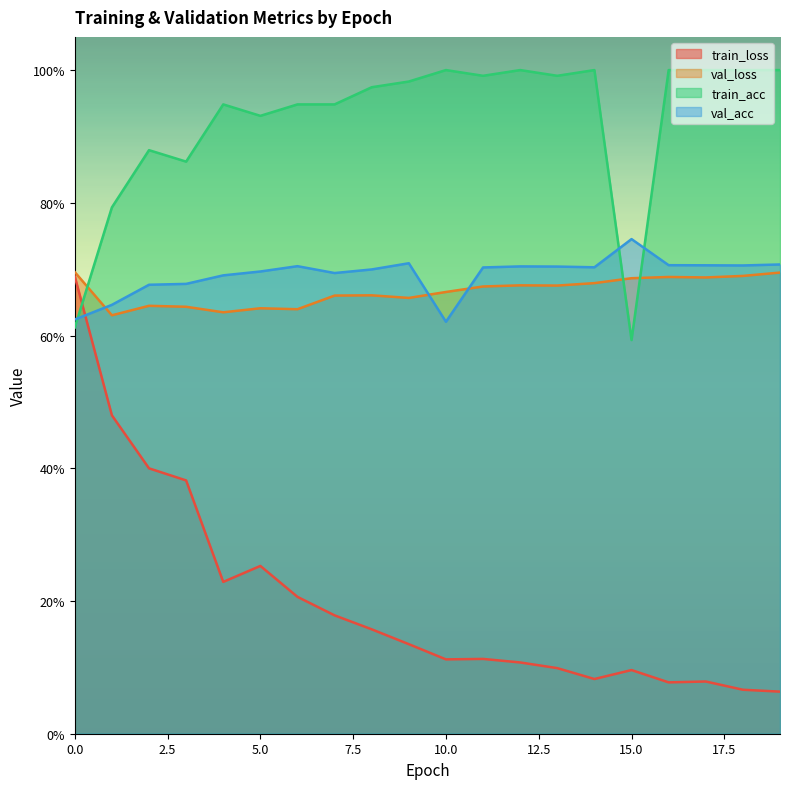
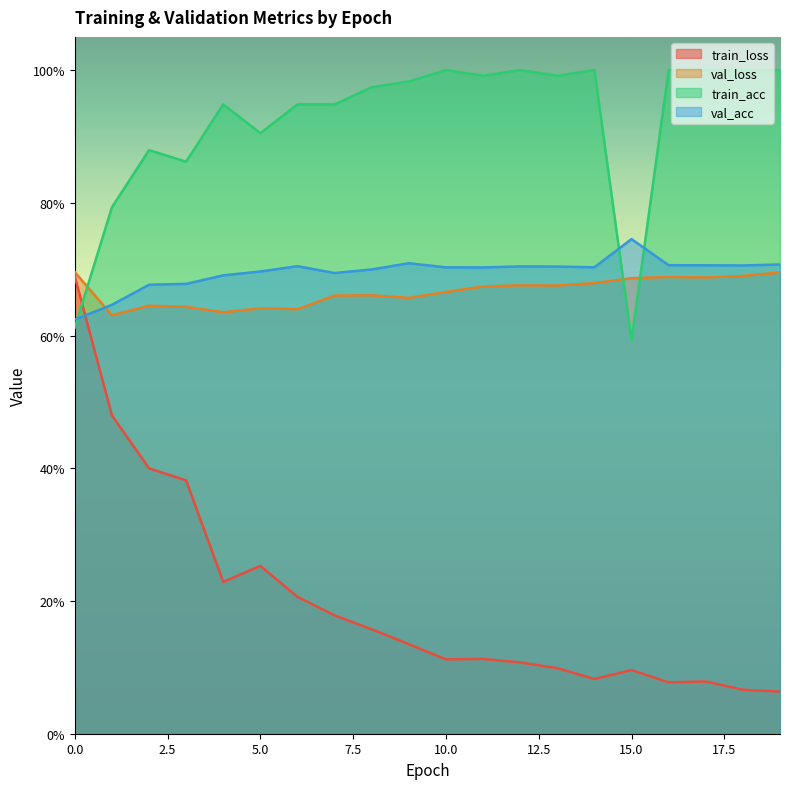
  {
    "train_acc": {
      "0.0": "61%",
-     "5.0": "93%",
+     "5.0": "90%",
      "10.0": "100%",
      "15.0": "59%"
    },
    "val_acc": {
      "0.0": "62%",
      "5.0": "70%",
-     "10.0": "62%",
+     "10.0": "70%",
      "15.0": "75%"
    }
  }
